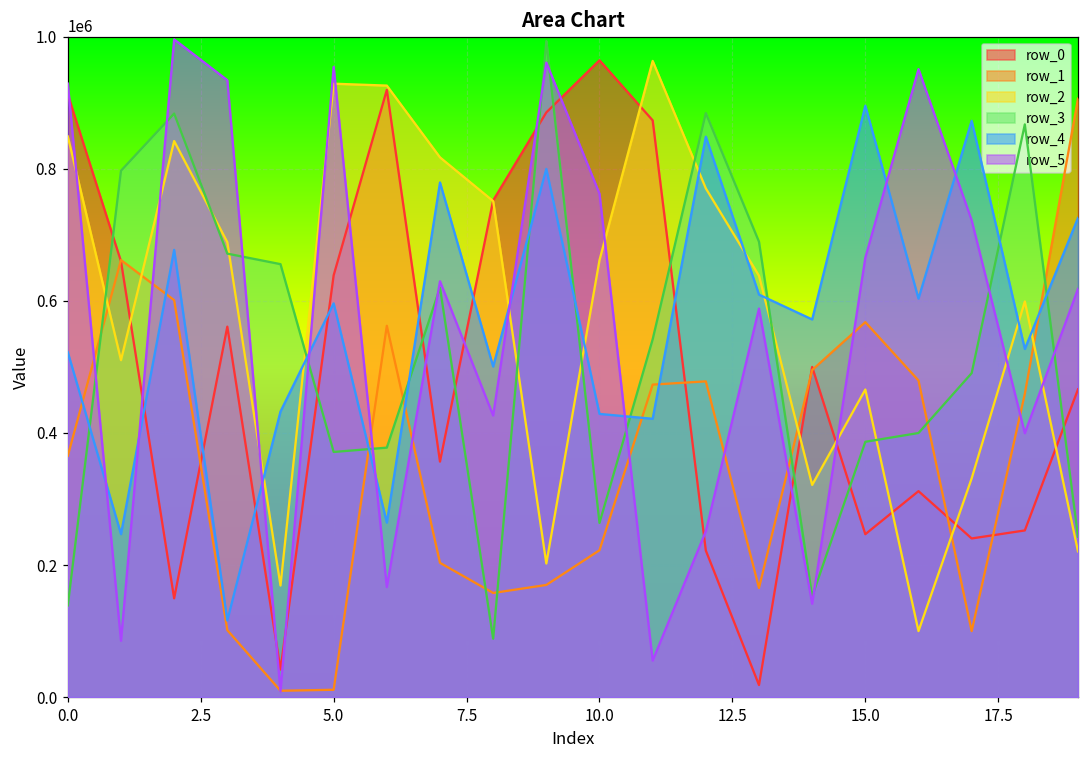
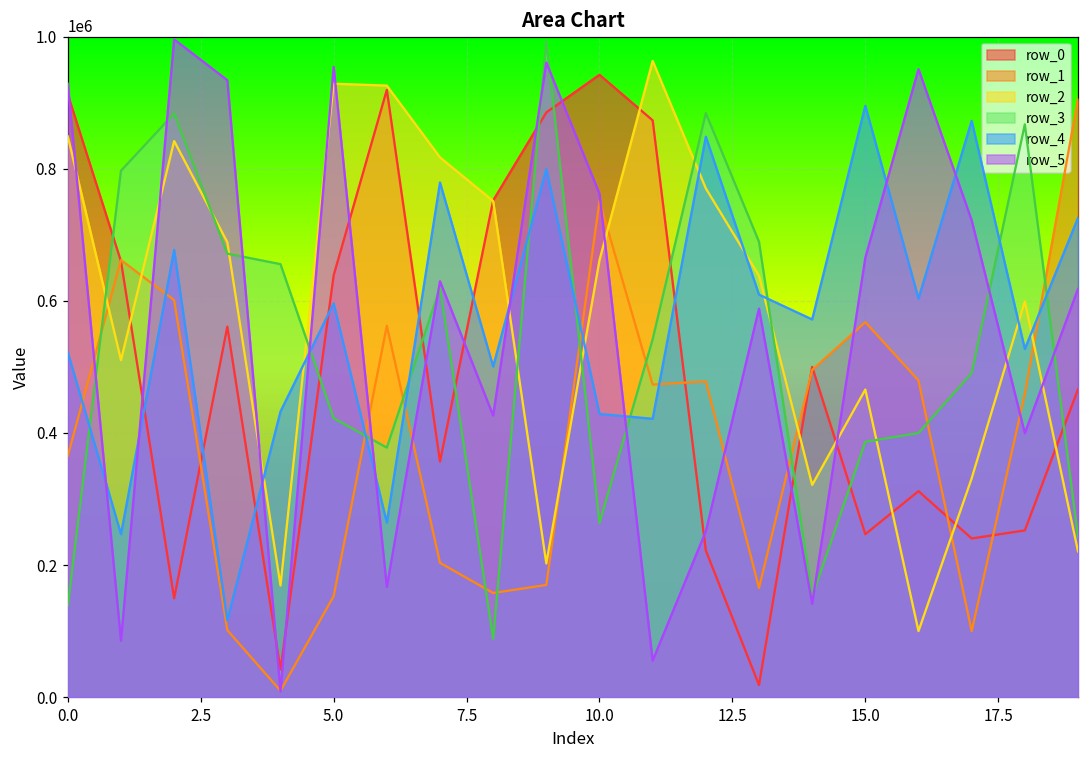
  {
    "row_0": {
      "0.0": 910000,
      "5.0": 640000,
-     "10.0": 960000,
+     "10.0": 940000,
      "15.0": 250000
    },
    "row_1": {
      "0.0": 370000,
-     "5.0": 10000,
-     "10.0": 220000,
+     "5.0": 150000,
+     "10.0": 750000,
      "15.0": 570000
    },
    "row_2": {
      "0.0": 850000,
      "5.0": 930000,
      "10.0": 660000,
      "15.0": 470000
    },
    "row_3": {
      "0.0": 140000,
-     "5.0": 370000,
+     "5.0": 420000,
      "10.0": 260000,
      "15.0": 390000
    },
    "row_4": {
      "0.0": 520000,
      "5.0": 600000,
      "10.0": 430000,
      "15.0": 900000
    },
    "row_5": {
      "0.0": 930000,
      "5.0": 950000,
      "10.0": 760000,
      "15.0": 670000
    }
  }
